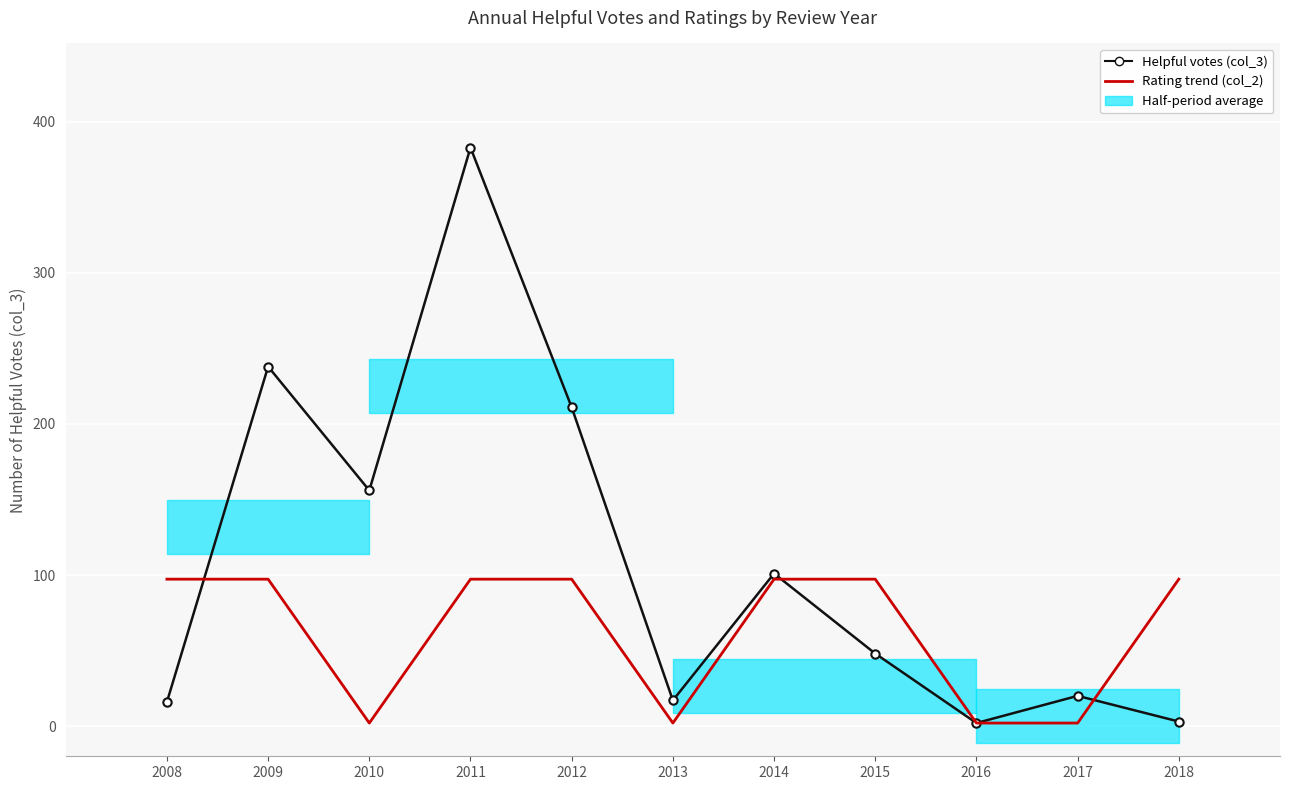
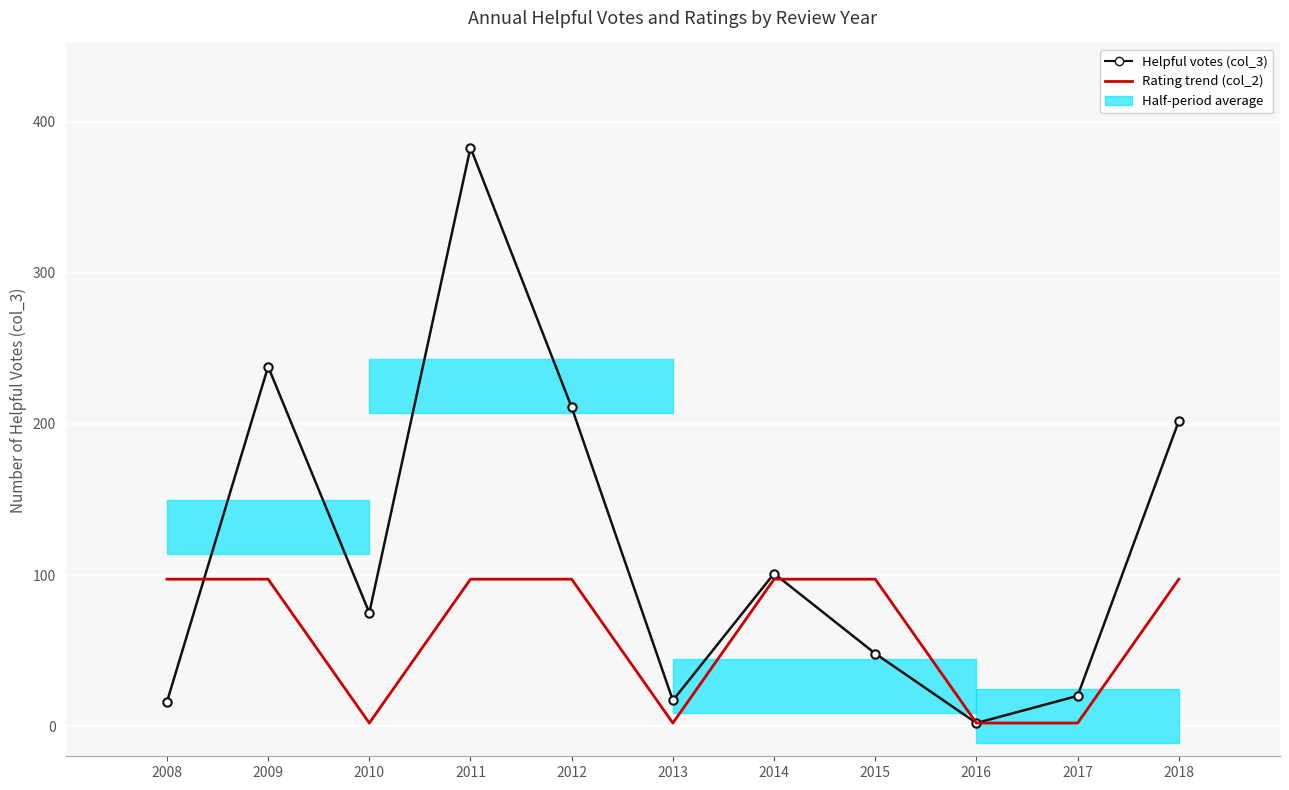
  {
    "Helpful votes (col_3)": {
      "2008": 16,
      "2009": 238,
-     "2010": 156,
+     "2010": 75,
      "2011": 383,
      "2012": 211,
      "2013": 17,
      "2014": 101,
      "2015": 48,
      "2017": 20,
-     "2018": 3
+     "2018": 202
    },
    "Rating trend (col_2)": {
      "2008": 97,
      "2009": 97,
      "2010": 2,
      "2011": 97,
      "2012": 97,
      "2013": 2,
      "2014": 97,
      "2015": 97,
      "2017": 2,
      "2018": 97
    }
  }
